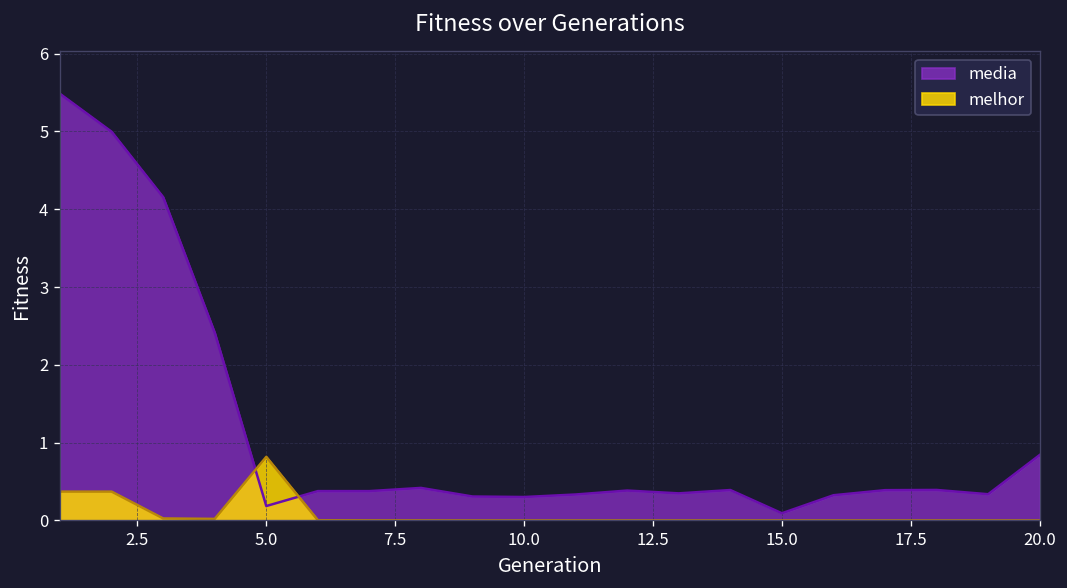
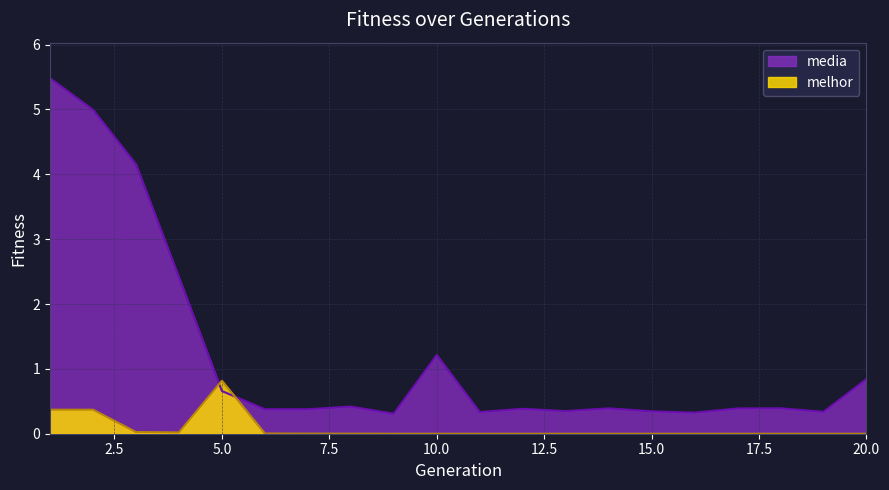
  {
    "media": {
-     "5.0": 0.2,
-     "10.0": 0.3,
-     "15.0": 0.1,
+     "5.0": 0.7,
+     "10.0": 1.2,
+     "15.0": 0.3,
      "20.0": 0.8
    },
    "melhor": {
      "5.0": 0.8,
      "10.0": 0.0,
      "15.0": 0.0,
      "20.0": 0.0
    }
  }
